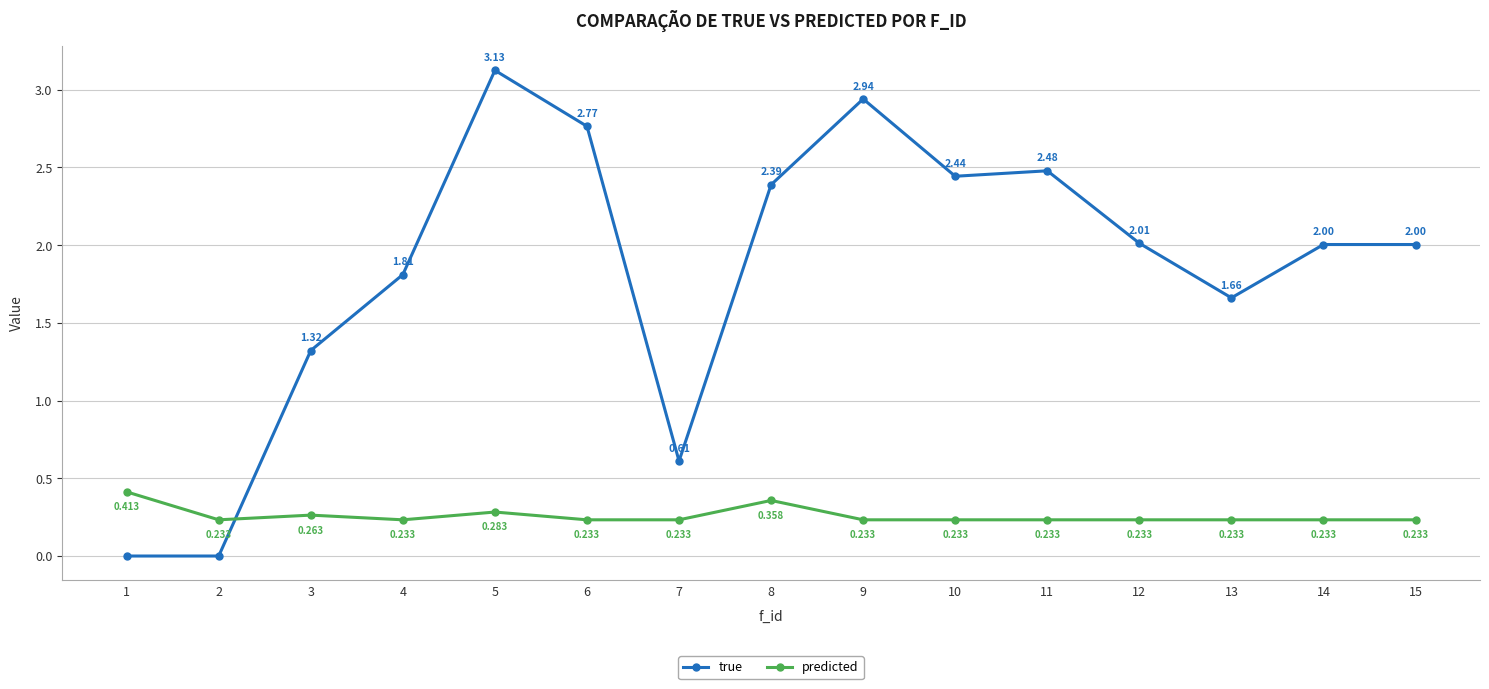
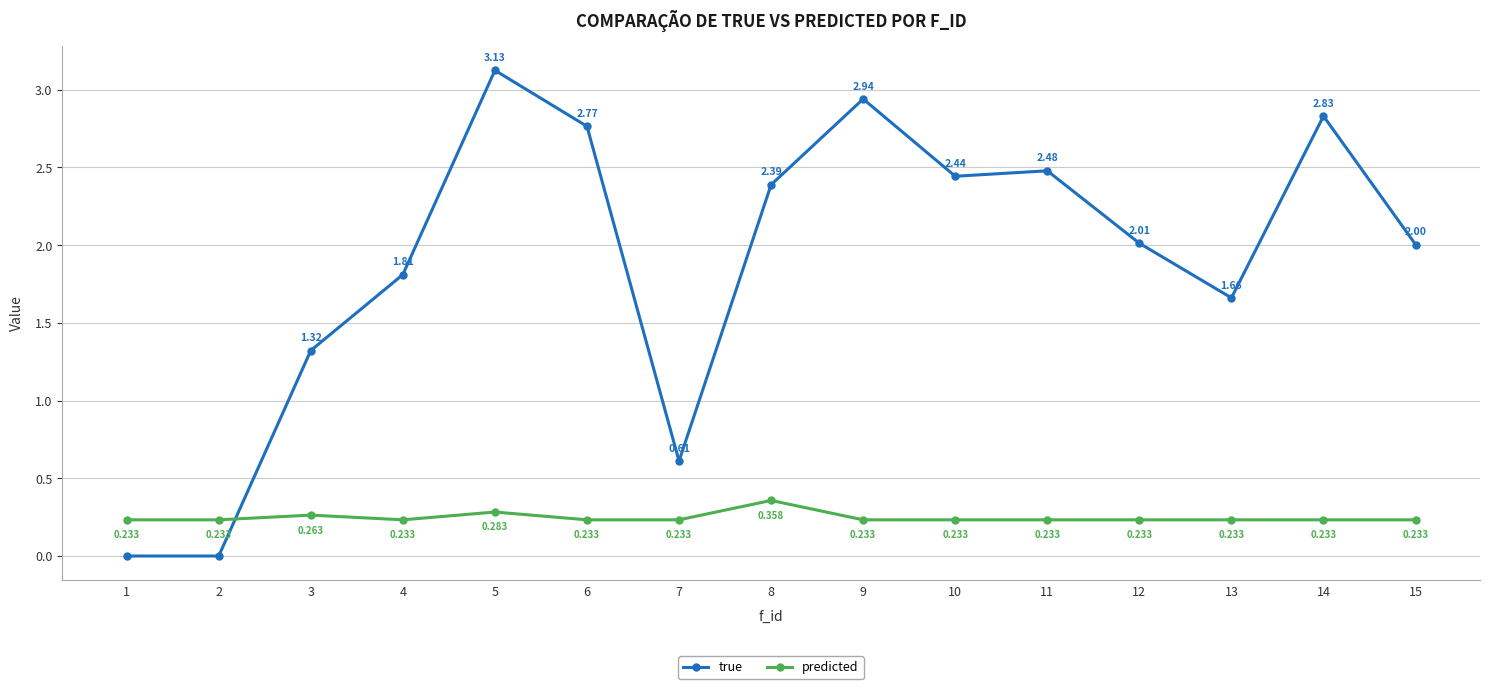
  {
    "true": {
      "3": 1.32,
      "4": 1.81,
      "5": 3.13,
      "6": 2.77,
      "7": 0.61,
      "8": 2.39,
      "9": 2.94,
      "10": 2.44,
      "11": 2.48,
      "12": 2.01,
      "13": 1.66,
-     "14": 2.00,
+     "14": 2.83,
      "15": 2.00
    },
    "predicted": {
-     "1": 0.413,
+     "1": 0.233,
      "2": 0.233,
      "3": 0.263,
      "4": 0.233,
      "5": 0.283,
      "6": 0.233,
      "7": 0.233,
      "8": 0.358,
      "9": 0.233,
      "10": 0.233,
      "11": 0.233,
      "12": 0.233,
      "13": 0.233,
      "14": 0.233,
      "15": 0.233
    }
  }
